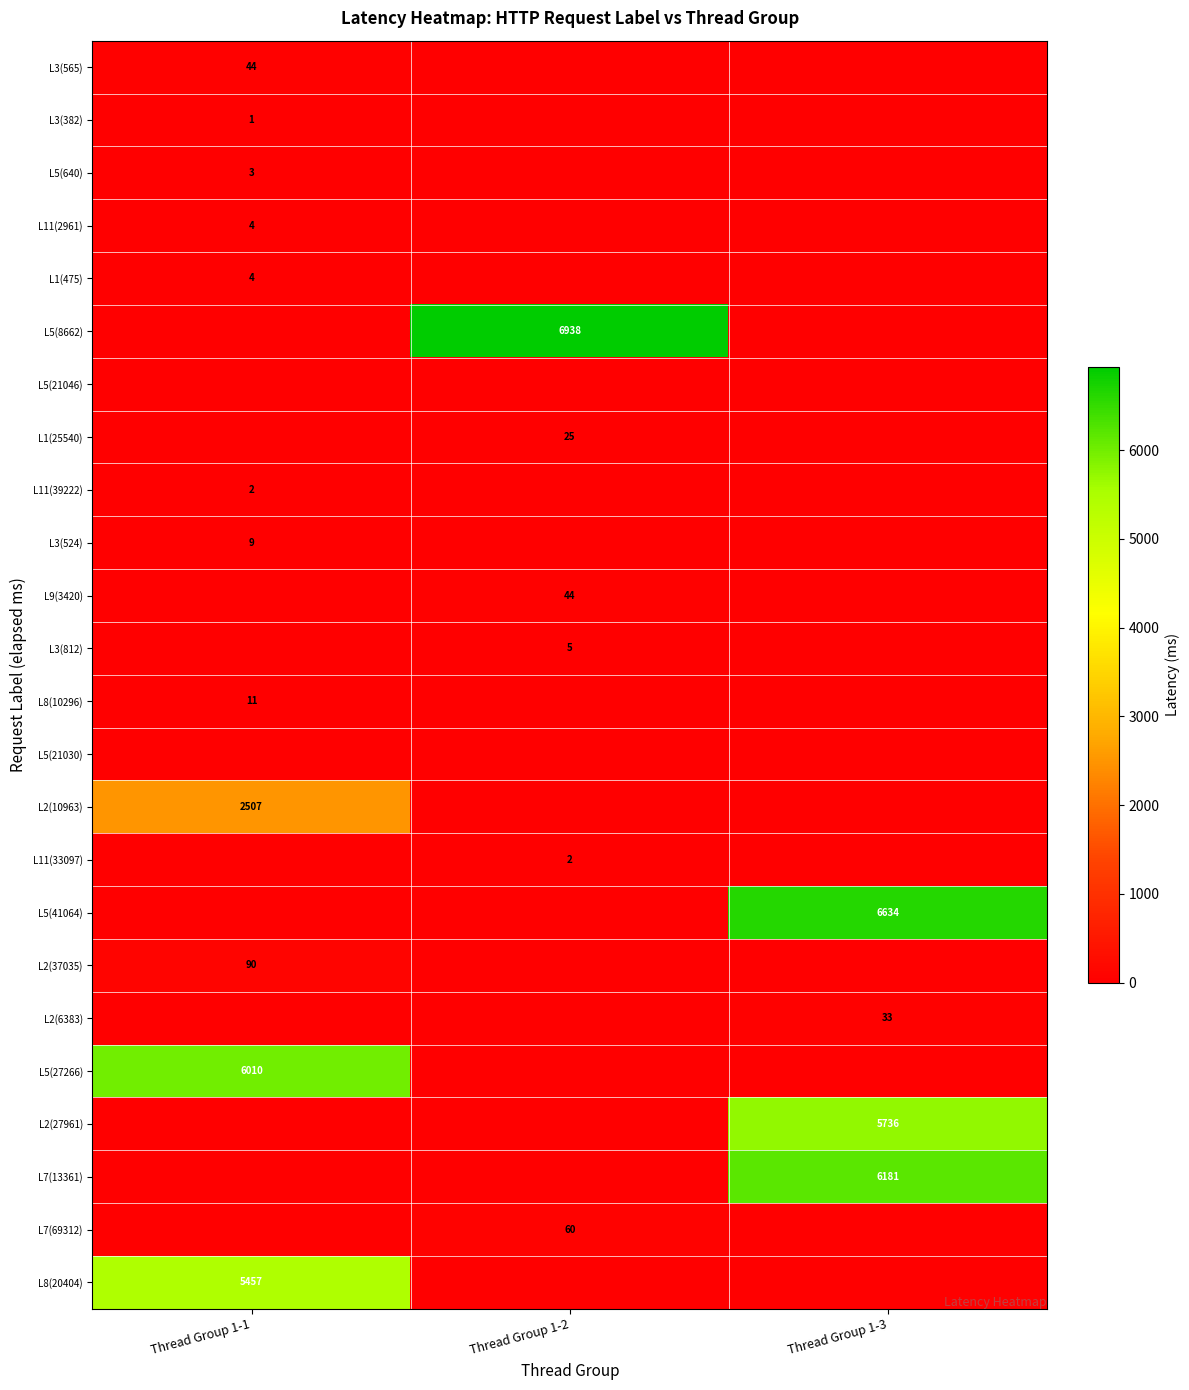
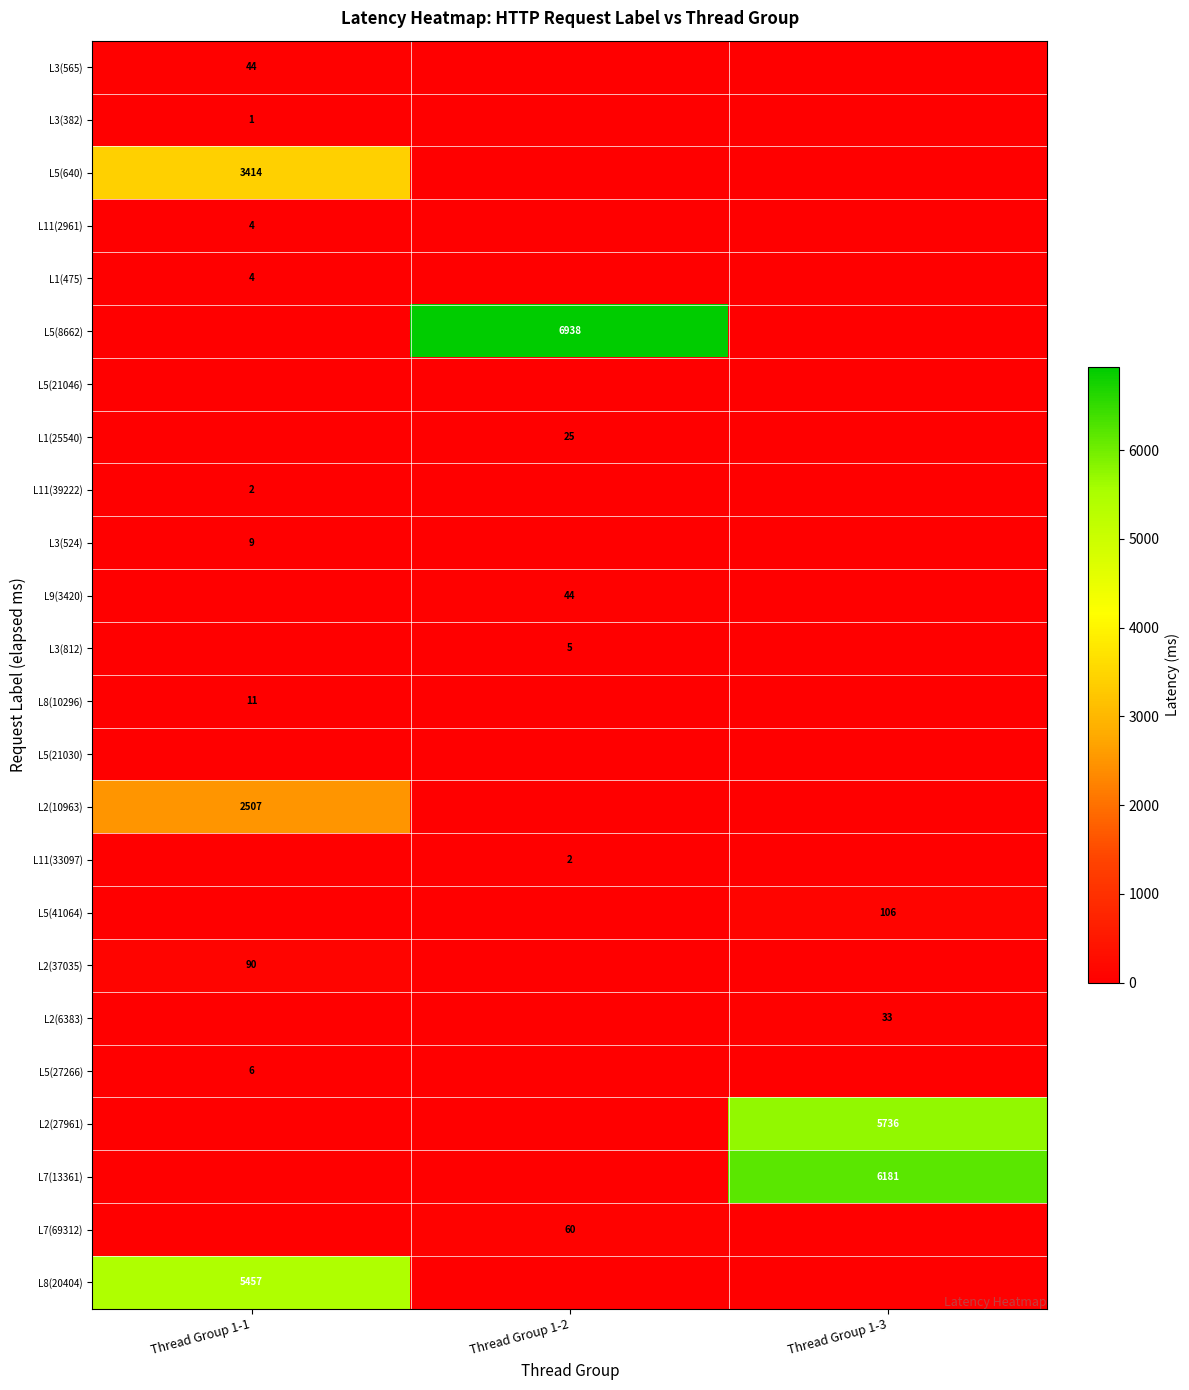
  {
    "L3(565)": {
      "Thread Group 1-1": 44
    },
    "L3(382)": {
      "Thread Group 1-1": 1
    },
    "L5(640)": {
-     "Thread Group 1-1": 3
+     "Thread Group 1-1": 3414
    },
    "L11(2961)": {
      "Thread Group 1-1": 4
    },
    "L1(475)": {
      "Thread Group 1-1": 4
    },
    "L5(8662)": {
      "Thread Group 1-2": 6938
    },
    "L1(25540)": {
      "Thread Group 1-2": 25
    },
    "L11(39222)": {
      "Thread Group 1-1": 2
    },
    "L3(524)": {
      "Thread Group 1-1": 9
    },
    "L9(3420)": {
      "Thread Group 1-2": 44
    },
    "L3(812)": {
      "Thread Group 1-2": 5
    },
    "L8(10296)": {
      "Thread Group 1-1": 11
    },
    "L2(10963)": {
      "Thread Group 1-1": 2507
    },
    "L11(33097)": {
      "Thread Group 1-2": 2
    },
    "L5(41064)": {
-     "Thread Group 1-3": 6634
+     "Thread Group 1-3": 106
    },
    "L2(37035)": {
      "Thread Group 1-1": 90
    },
    "L2(6383)": {
      "Thread Group 1-3": 33
    },
    "L5(27266)": {
-     "Thread Group 1-1": 6010
+     "Thread Group 1-1": 6
    },
    "L2(27961)": {
      "Thread Group 1-3": 5736
    },
    "L7(13361)": {
      "Thread Group 1-3": 6181
    },
    "L7(69312)": {
      "Thread Group 1-2": 60
    },
    "L8(20404)": {
      "Thread Group 1-1": 5457
    }
  }
